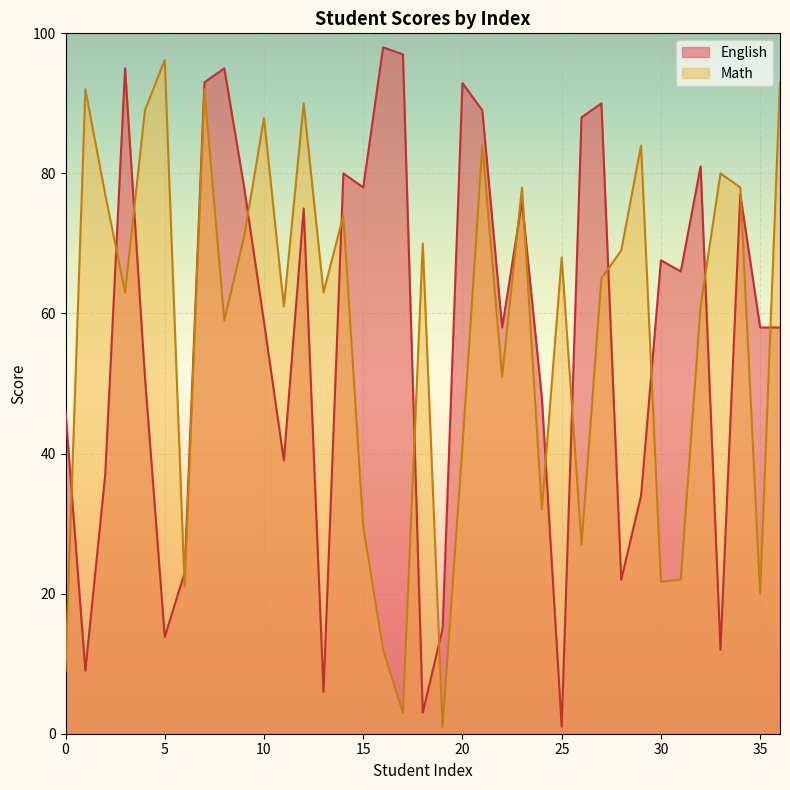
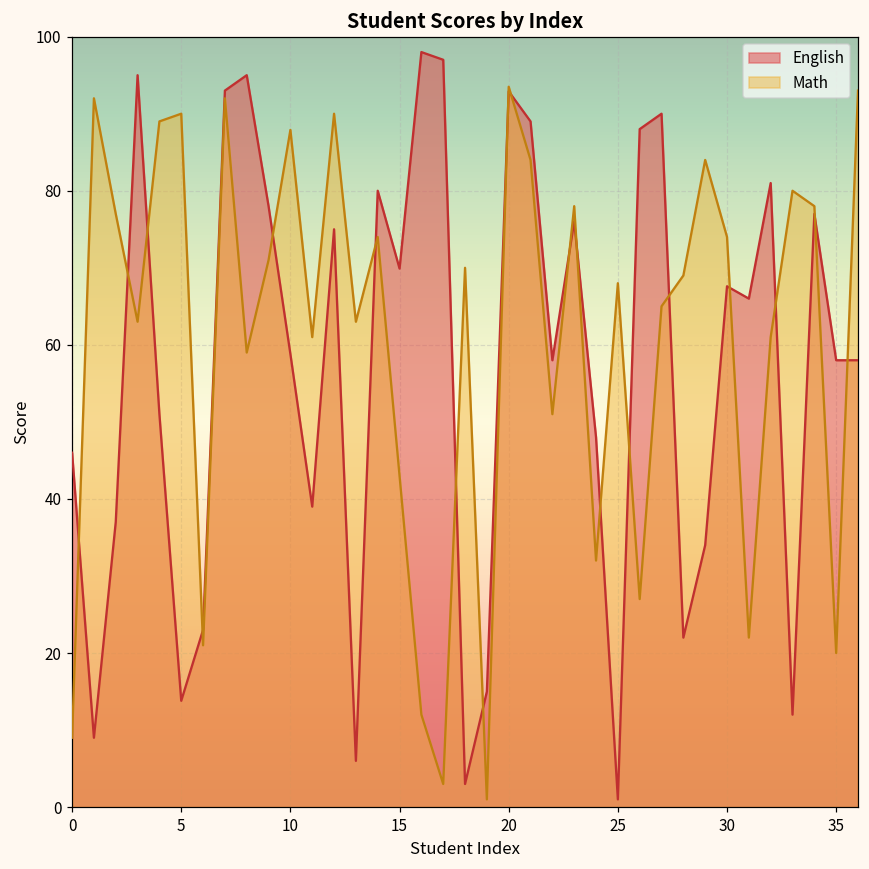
  {
    "English": {
      "0": 46,
      "5": 14,
      "10": 59,
-     "15": 78,
+     "15": 70,
      "20": 93,
      "25": 1,
      "30": 68,
      "35": 58
    },
    "Math": {
      "0": 9,
-     "5": 96,
+     "5": 90,
      "10": 88,
-     "15": 30,
-     "20": 41,
+     "15": 43,
+     "20": 94,
      "25": 68,
-     "30": 22,
+     "30": 74,
      "35": 20
    }
  }
